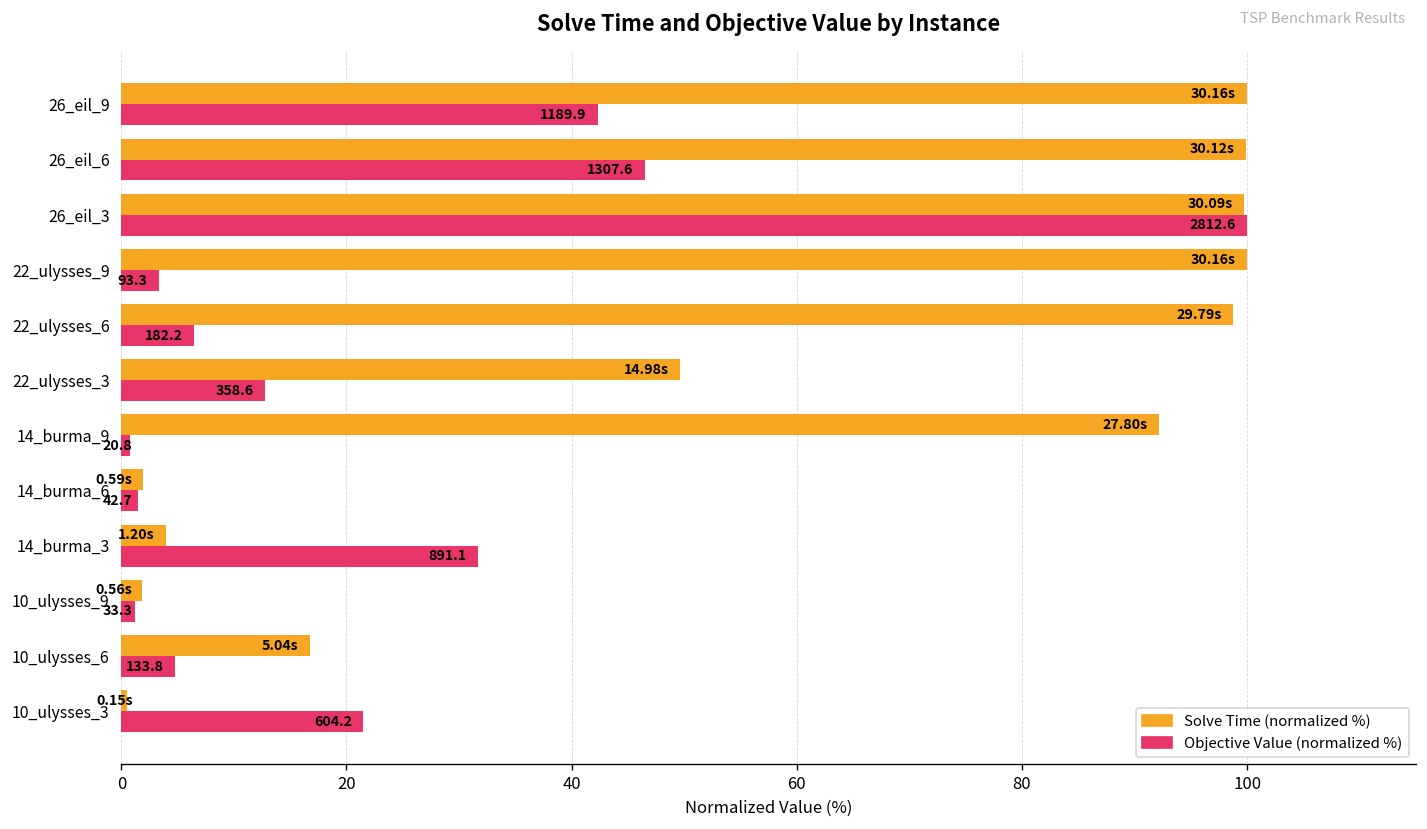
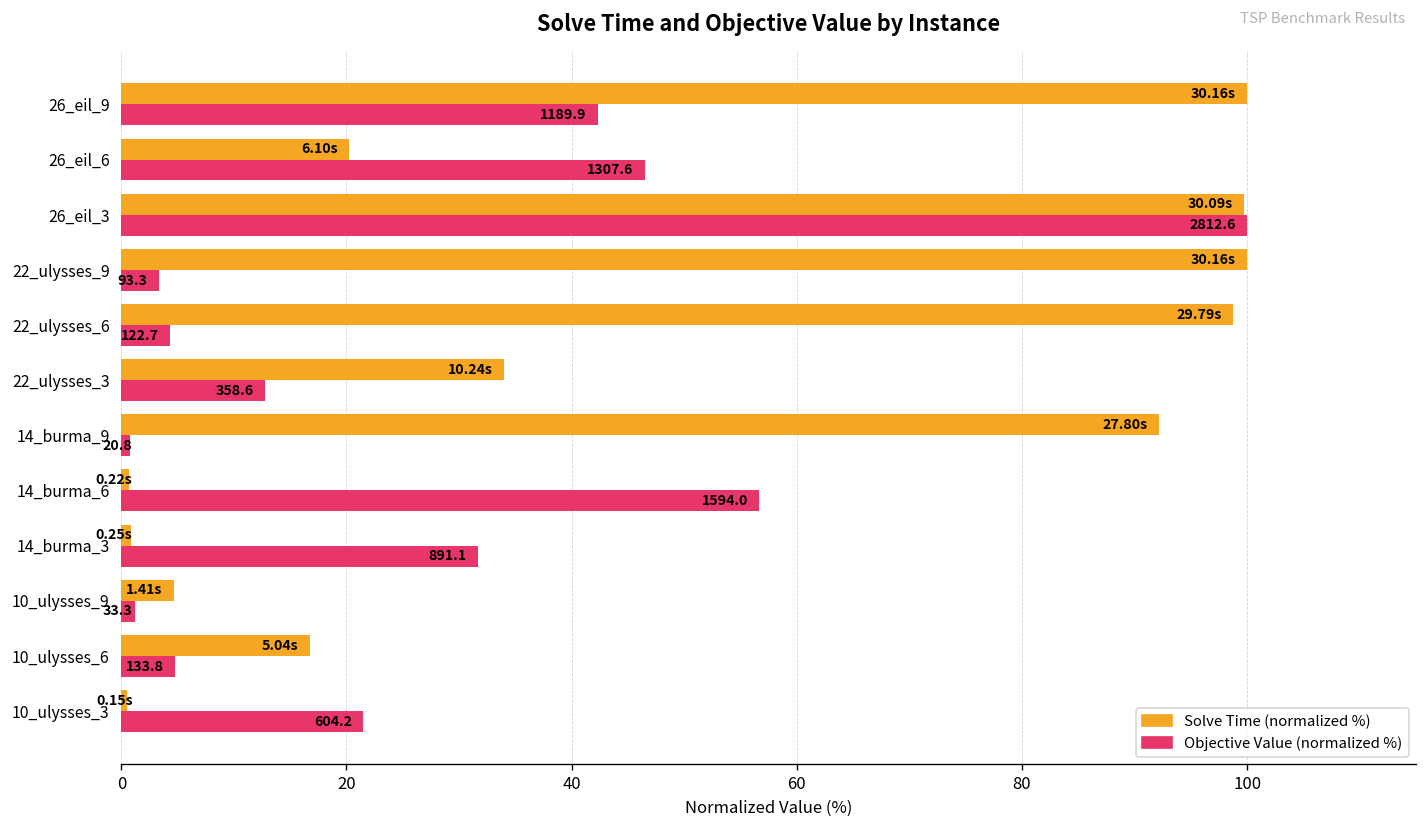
  {
    "Solve Time (normalized %)": {
-     "26_eil_6": "30.12s",
-     "22_ulysses_3": "14.98s",
-     "14_burma_6": "0.59s",
-     "14_burma_3": "1.20s",
-     "10_ulysses_9": "0.56s"
+     "26_eil_6": "6.10s",
+     "22_ulysses_3": "10.24s",
+     "14_burma_6": "0.22s",
+     "14_burma_3": "0.25s",
+     "10_ulysses_9": "1.41s"
    },
    "Objective Value (normalized %)": {
-     "22_ulysses_6": "182.2",
-     "14_burma_6": "42.7"
+     "22_ulysses_6": "122.7",
+     "14_burma_6": "1594.0"
    }
  }
